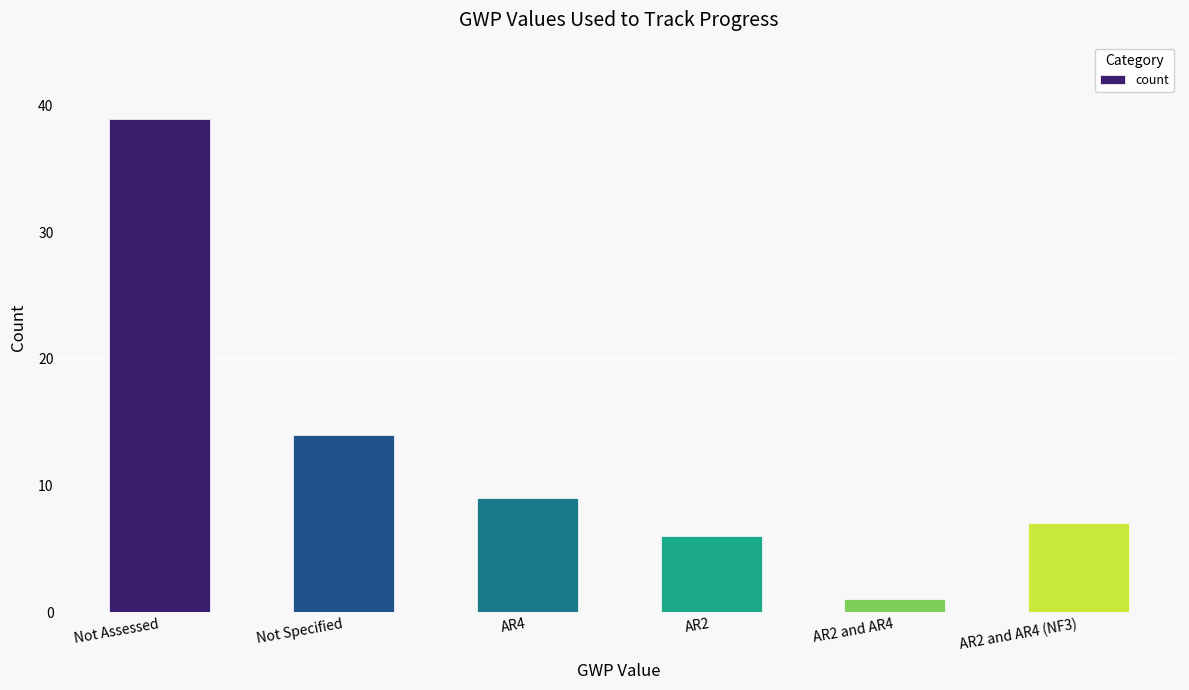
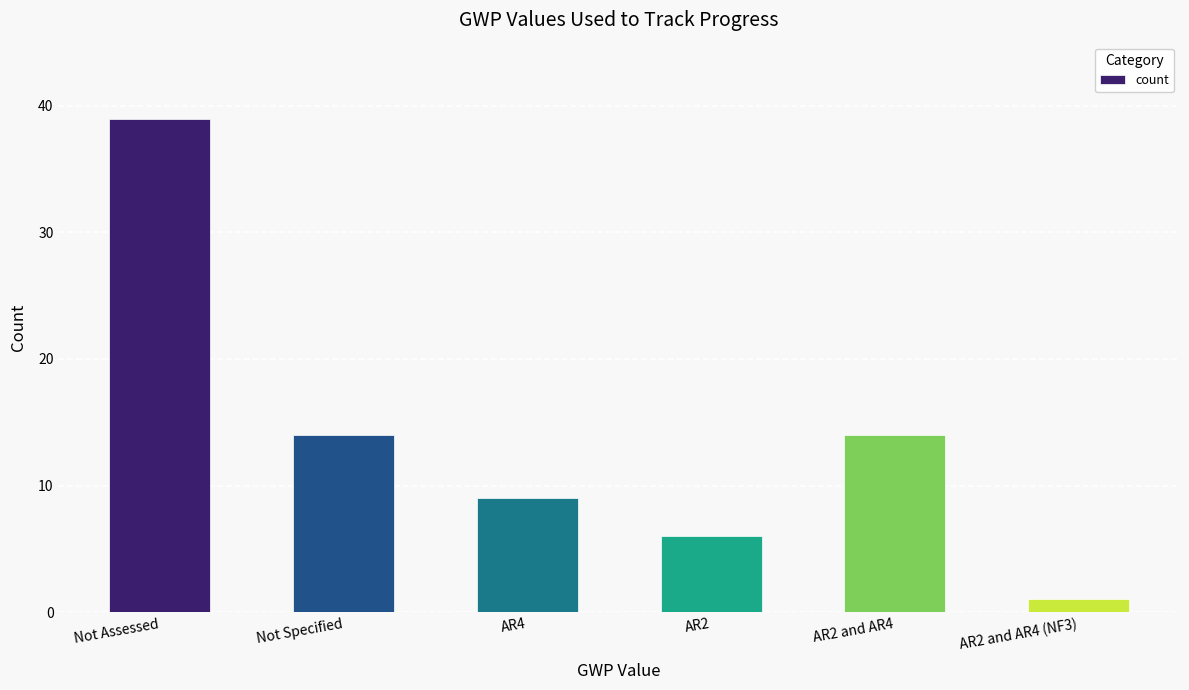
  {
    "Not Assessed": 39,
    "Not Specified": 14,
    "AR4": 9,
    "AR2": 6,
-   "AR2 and AR4": 1,
-   "AR2 and AR4 (NF3)": 7
+   "AR2 and AR4": 14,
+   "AR2 and AR4 (NF3)": 1
  }
